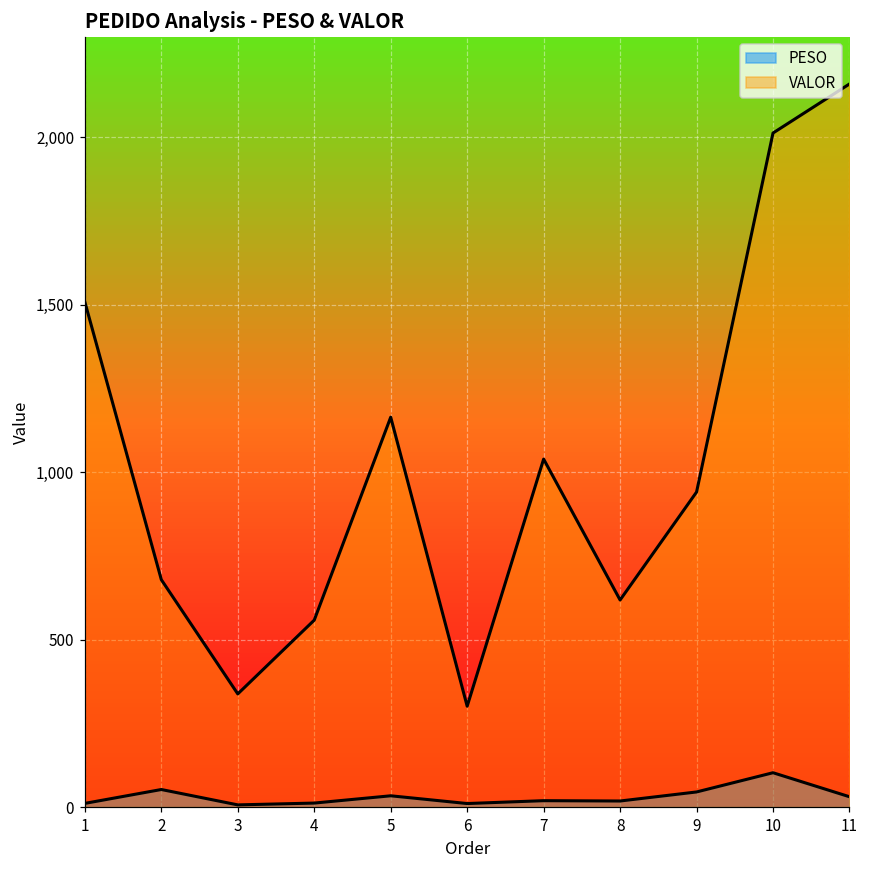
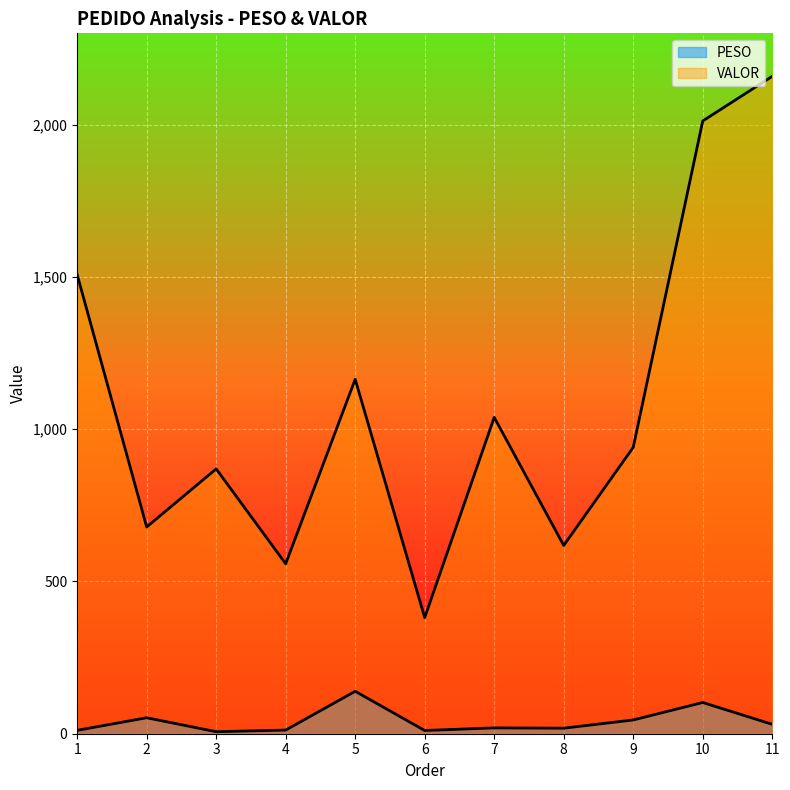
  {
    "PESO": {
      "1": "10",
      "2": "50",
      "3": "10",
      "4": "10",
-     "5": "30",
+     "5": "140",
      "6": "10",
      "7": "20",
      "8": "20",
      "9": "50",
      "10": "100",
      "11": "30"
    },
    "VALOR": {
      "1": "1,510",
      "2": "680",
-     "3": "340",
+     "3": "870",
      "4": "560",
      "5": "1,160",
-     "6": "300",
+     "6": "380",
      "7": "1,040",
      "8": "620",
      "9": "940",
      "10": "2,010",
      "11": "2,160"
    }
  }
